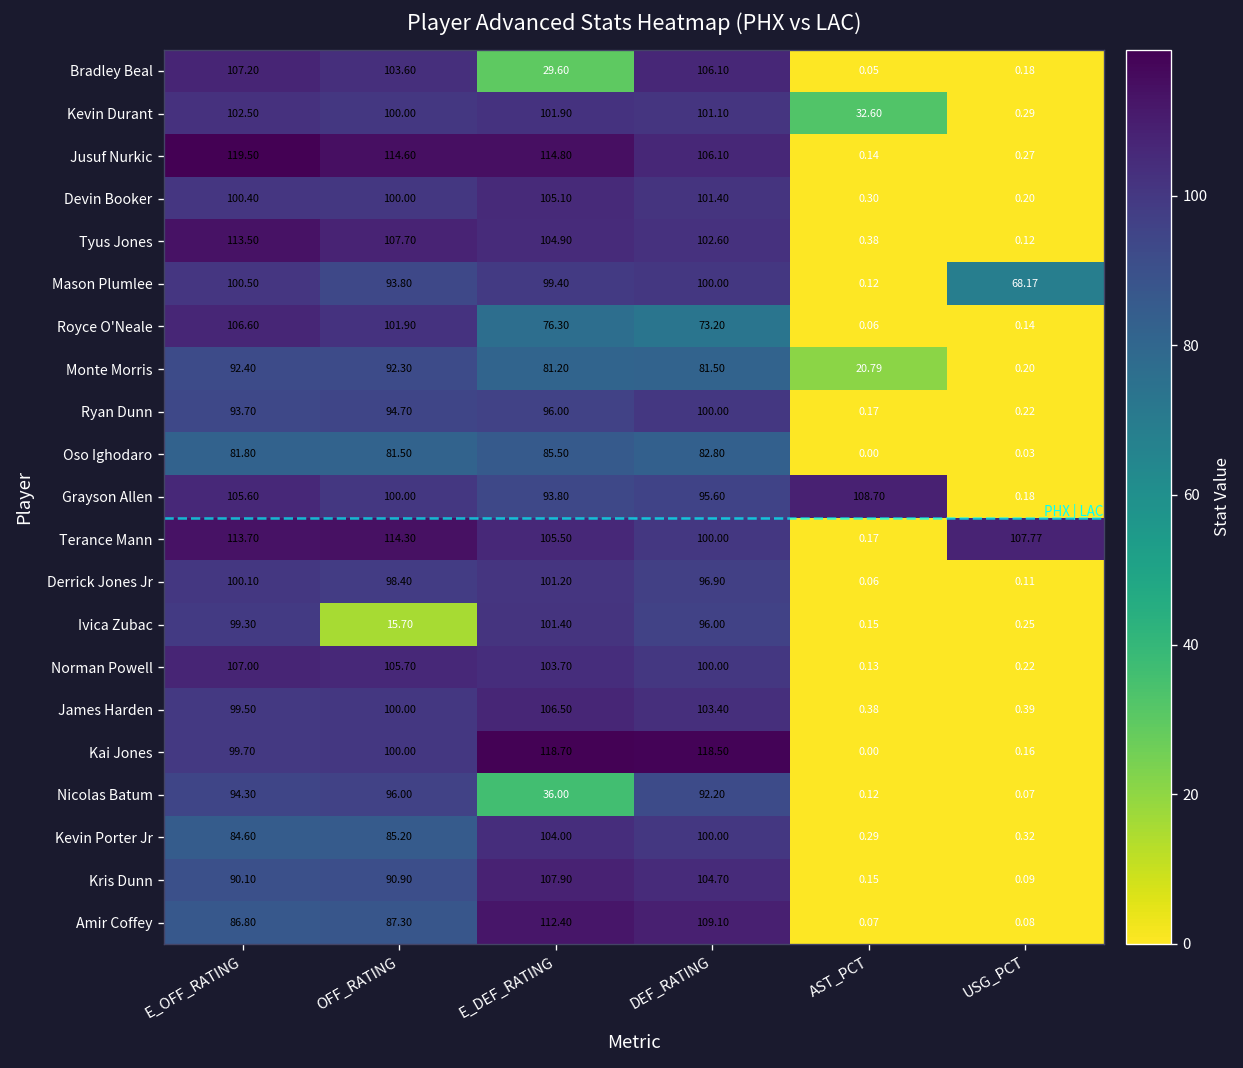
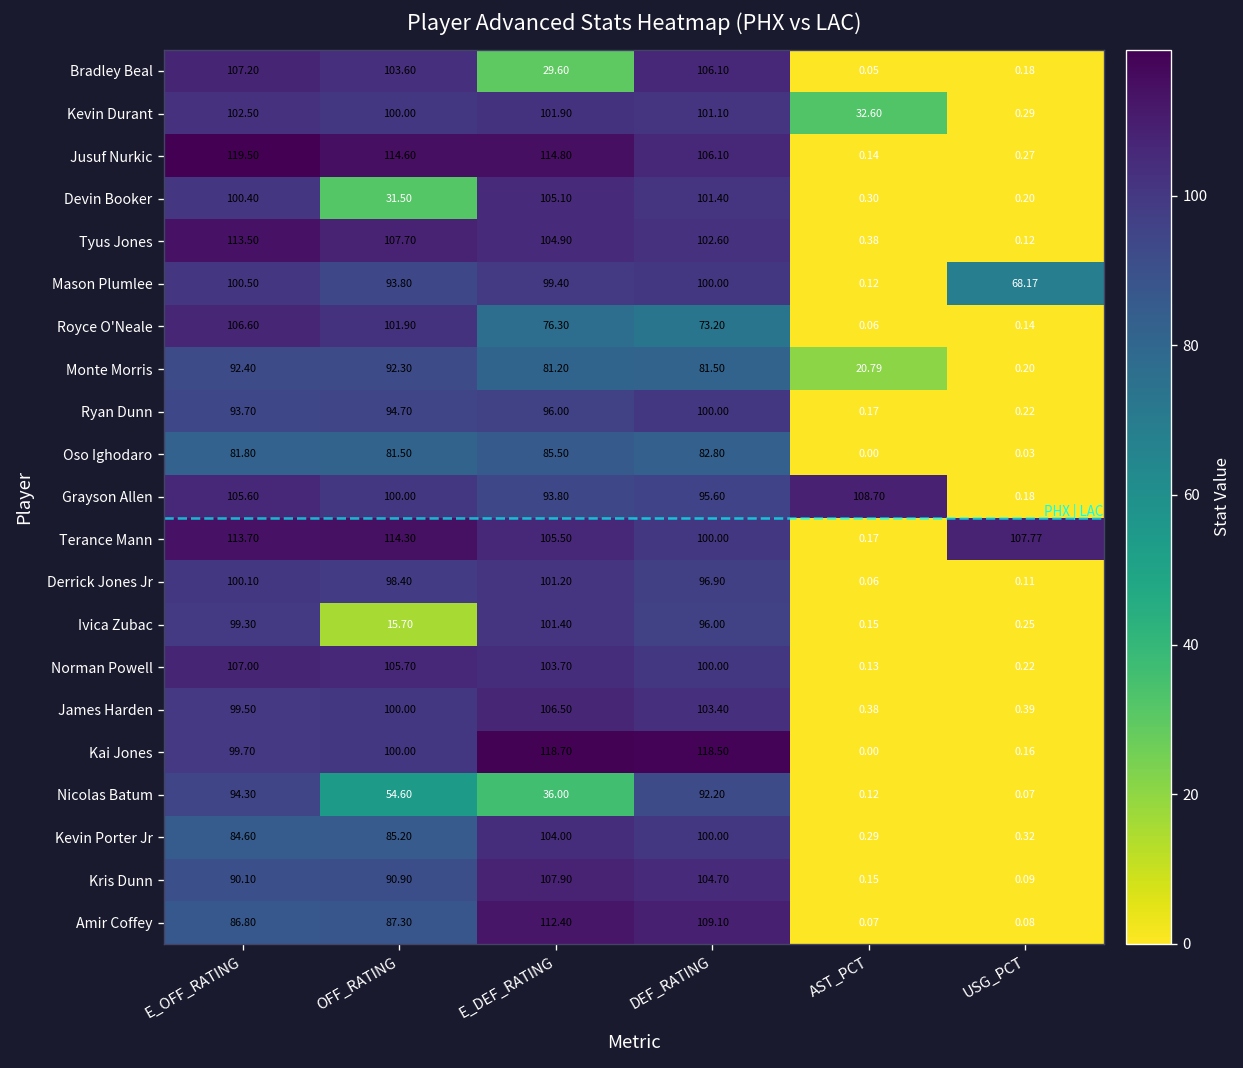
  {
    "Bradley Beal": {
      "E_OFF_RATING": 107.20,
      "OFF_RATING": 103.60,
      "E_DEF_RATING": 29.60,
      "DEF_RATING": 106.10,
      "AST_PCT": 0.05,
      "USG_PCT": 0.18
    },
    "Kevin Durant": {
      "E_OFF_RATING": 102.50,
      "OFF_RATING": 100.00,
      "E_DEF_RATING": 101.90,
      "DEF_RATING": 101.10,
      "AST_PCT": 32.60,
      "USG_PCT": 0.29
    },
    "Jusuf Nurkic": {
      "E_OFF_RATING": 119.50,
      "OFF_RATING": 114.60,
      "E_DEF_RATING": 114.80,
      "DEF_RATING": 106.10,
      "AST_PCT": 0.14,
      "USG_PCT": 0.27
    },
    "Devin Booker": {
      "E_OFF_RATING": 100.40,
-     "OFF_RATING": 100.00,
+     "OFF_RATING": 31.50,
      "E_DEF_RATING": 105.10,
      "DEF_RATING": 101.40,
      "AST_PCT": 0.30,
      "USG_PCT": 0.20
    },
    "Tyus Jones": {
      "E_OFF_RATING": 113.50,
      "OFF_RATING": 107.70,
      "E_DEF_RATING": 104.90,
      "DEF_RATING": 102.60,
      "AST_PCT": 0.38,
      "USG_PCT": 0.12
    },
    "Mason Plumlee": {
      "E_OFF_RATING": 100.50,
      "OFF_RATING": 93.80,
      "E_DEF_RATING": 99.40,
      "DEF_RATING": 100.00,
      "AST_PCT": 0.12,
      "USG_PCT": 68.17
    },
    "Royce O'Neale": {
      "E_OFF_RATING": 106.60,
      "OFF_RATING": 101.90,
      "E_DEF_RATING": 76.30,
      "DEF_RATING": 73.20,
      "AST_PCT": 0.06,
      "USG_PCT": 0.14
    },
    "Monte Morris": {
      "E_OFF_RATING": 92.40,
      "OFF_RATING": 92.30,
      "E_DEF_RATING": 81.20,
      "DEF_RATING": 81.50,
      "AST_PCT": 20.79,
      "USG_PCT": 0.20
    },
    "Ryan Dunn": {
      "E_OFF_RATING": 93.70,
      "OFF_RATING": 94.70,
      "E_DEF_RATING": 96.00,
      "DEF_RATING": 100.00,
      "AST_PCT": 0.17,
      "USG_PCT": 0.22
    },
    "Oso Ighodaro": {
      "E_OFF_RATING": 81.80,
      "OFF_RATING": 81.50,
      "E_DEF_RATING": 85.50,
      "DEF_RATING": 82.80,
      "AST_PCT": 0.00,
      "USG_PCT": 0.03
    },
    "Grayson Allen": {
      "E_OFF_RATING": 105.60,
      "OFF_RATING": 100.00,
      "E_DEF_RATING": 93.80,
      "DEF_RATING": 95.60,
      "AST_PCT": 108.70
    },
    "Terance Mann": {
      "E_OFF_RATING": 113.70,
      "OFF_RATING": 114.30,
      "E_DEF_RATING": 105.50,
      "DEF_RATING": 100.00,
      "AST_PCT": 0.17,
      "USG_PCT": 107.77
    },
    "Derrick Jones Jr": {
      "E_OFF_RATING": 100.10,
      "OFF_RATING": 98.40,
      "E_DEF_RATING": 101.20,
      "DEF_RATING": 96.90,
      "AST_PCT": 0.06,
      "USG_PCT": 0.11
    },
    "Ivica Zubac": {
      "E_OFF_RATING": 99.30,
      "OFF_RATING": 15.70,
      "E_DEF_RATING": 101.40,
      "DEF_RATING": 96.00,
      "AST_PCT": 0.15,
      "USG_PCT": 0.25
    },
    "Norman Powell": {
      "E_OFF_RATING": 107.00,
      "OFF_RATING": 105.70,
      "E_DEF_RATING": 103.70,
      "DEF_RATING": 100.00,
      "AST_PCT": 0.13,
      "USG_PCT": 0.22
    },
    "James Harden": {
      "E_OFF_RATING": 99.50,
      "OFF_RATING": 100.00,
      "E_DEF_RATING": 106.50,
      "DEF_RATING": 103.40,
      "AST_PCT": 0.38,
      "USG_PCT": 0.39
    },
    "Kai Jones": {
      "E_OFF_RATING": 99.70,
      "OFF_RATING": 100.00,
      "E_DEF_RATING": 118.70,
      "DEF_RATING": 118.50,
      "AST_PCT": 0.00,
      "USG_PCT": 0.16
    },
    "Nicolas Batum": {
      "E_OFF_RATING": 94.30,
-     "OFF_RATING": 96.00,
+     "OFF_RATING": 54.60,
      "E_DEF_RATING": 36.00,
      "DEF_RATING": 92.20,
      "AST_PCT": 0.12,
      "USG_PCT": 0.07
    },
    "Kevin Porter Jr": {
      "E_OFF_RATING": 84.60,
      "OFF_RATING": 85.20,
      "E_DEF_RATING": 104.00,
      "DEF_RATING": 100.00,
      "AST_PCT": 0.29,
      "USG_PCT": 0.32
    },
    "Kris Dunn": {
      "E_OFF_RATING": 90.10,
      "OFF_RATING": 90.90,
      "E_DEF_RATING": 107.90,
      "DEF_RATING": 104.70,
      "AST_PCT": 0.15,
      "USG_PCT": 0.09
    },
    "Amir Coffey": {
      "E_OFF_RATING": 86.80,
      "OFF_RATING": 87.30,
      "E_DEF_RATING": 112.40,
      "DEF_RATING": 109.10,
      "AST_PCT": 0.07,
      "USG_PCT": 0.08
    }
  }
